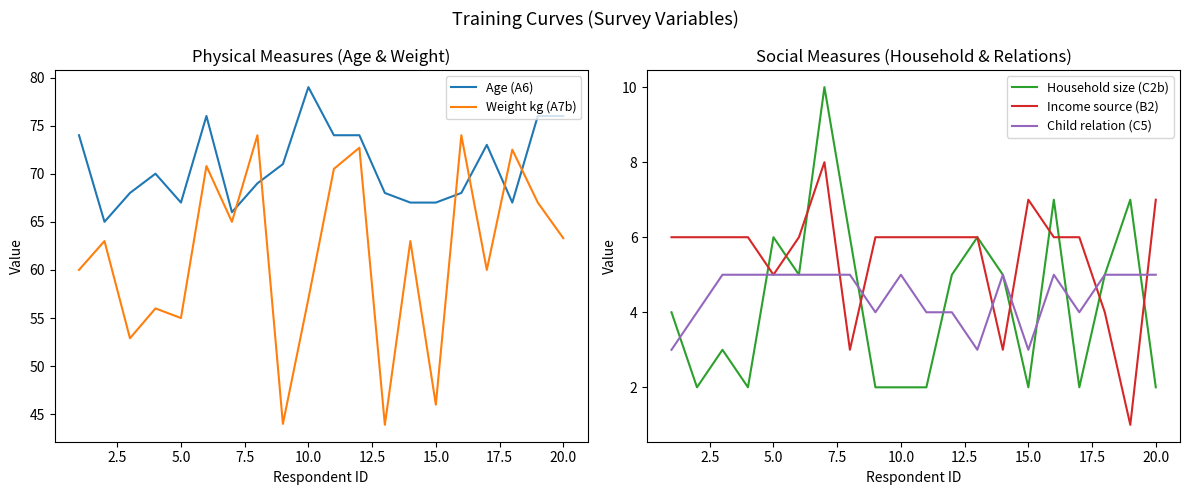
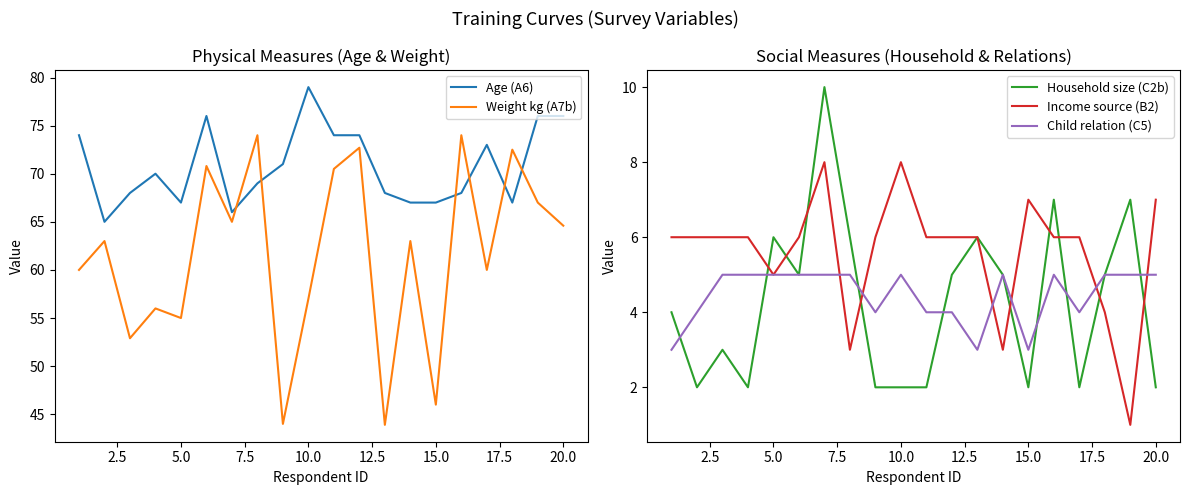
  {
    "Physical Measures (Age & Weight)": {
      "Age (A6)": {
        "5.0": 67,
        "10.0": 79,
        "15.0": 67
      },
      "Weight kg (A7b)": {
        "5.0": 55,
        "10.0": 57,
        "15.0": 46,
-       "20.0": 63
+       "20.0": 65
      }
    },
    "Social Measures (Household & Relations)": {
      "Household size (C2b)": {
        "5.0": 6,
        "10.0": 2,
        "15.0": 2,
        "20.0": 2
      },
      "Income source (B2)": {
-       "10.0": 6,
+       "10.0": 8,
        "15.0": 7,
        "20.0": 7
      },
      "Child relation (C5)": {
        "10.0": 5,
        "15.0": 3,
        "20.0": 5
      }
    }
  }
